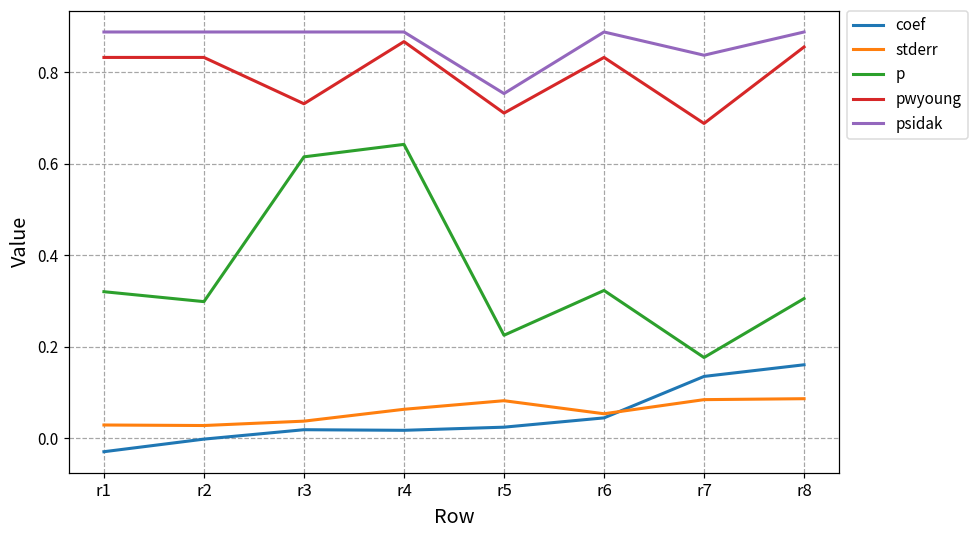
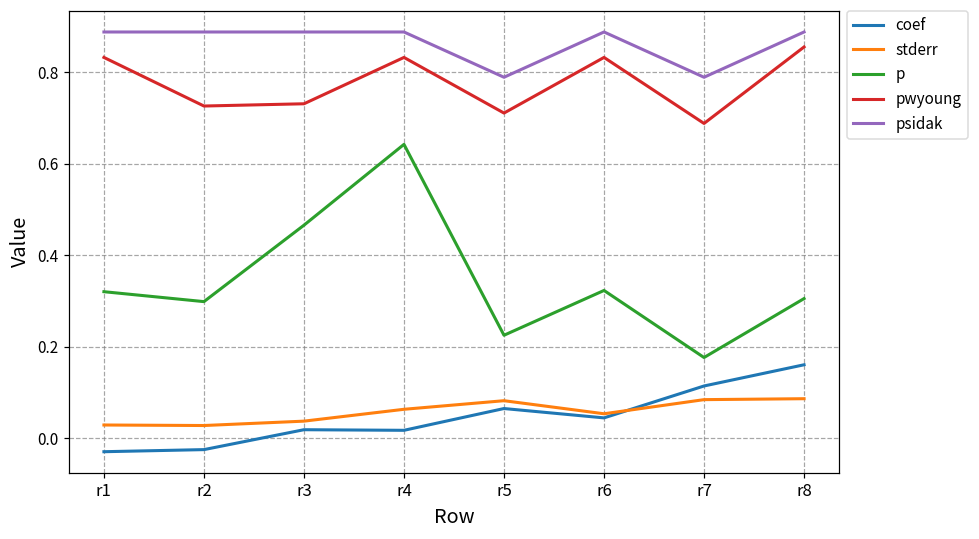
  {
    "coef": {
      "r1": -0.03,
-     "r2": 0.00,
+     "r2": -0.02,
      "r3": 0.02,
      "r4": 0.02,
-     "r5": 0.02,
+     "r5": 0.07,
      "r6": 0.04,
-     "r7": 0.14,
+     "r7": 0.11,
      "r8": 0.16
    },
    "stderr": {
      "r1": 0.03,
      "r2": 0.03,
      "r3": 0.04,
      "r4": 0.06,
      "r5": 0.08,
      "r6": 0.05,
      "r7": 0.08,
      "r8": 0.09
    },
    "p": {
      "r1": 0.32,
      "r2": 0.30,
-     "r3": 0.61,
+     "r3": 0.47,
      "r4": 0.64,
      "r5": 0.23,
      "r6": 0.32,
      "r7": 0.18,
      "r8": 0.31
    },
    "pwyoung": {
      "r1": 0.83,
-     "r2": 0.83,
+     "r2": 0.73,
      "r3": 0.73,
-     "r4": 0.87,
+     "r4": 0.83,
      "r5": 0.71,
      "r6": 0.83,
      "r7": 0.69,
      "r8": 0.85
    },
    "psidak": {
      "r1": 0.89,
      "r2": 0.89,
      "r3": 0.89,
      "r4": 0.89,
-     "r5": 0.75,
+     "r5": 0.79,
      "r6": 0.89,
-     "r7": 0.84,
+     "r7": 0.79,
      "r8": 0.89
    }
  }
